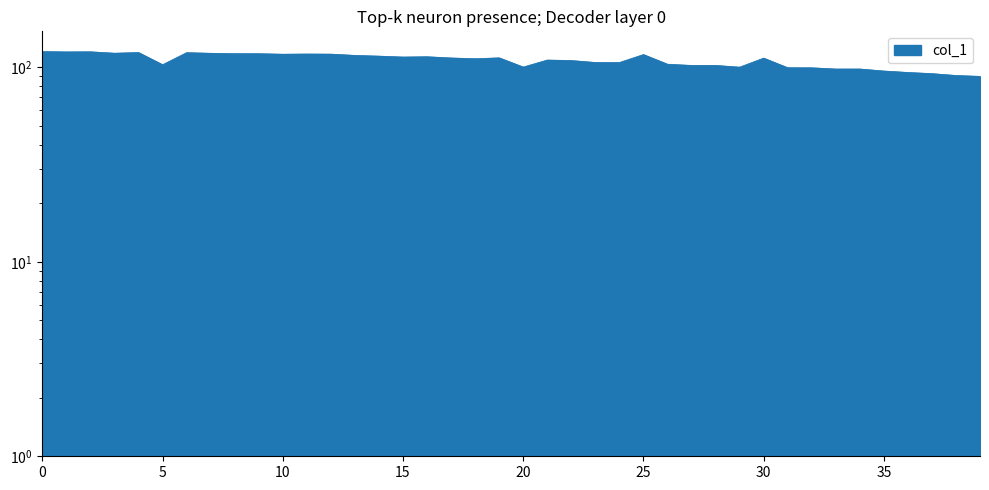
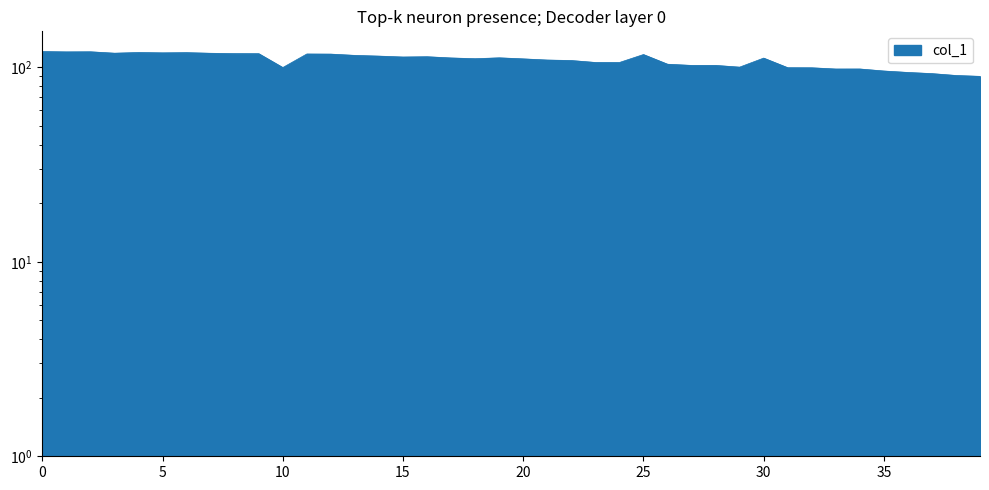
  {
    "0": 120,
-   "5": 100,
-   "10": 120,
+   "5": 120,
+   "10": 100,
    "15": 110,
-   "20": 100,
+   "20": 110,
    "25": 120,
    "30": 110,
    "35": 100
  }
